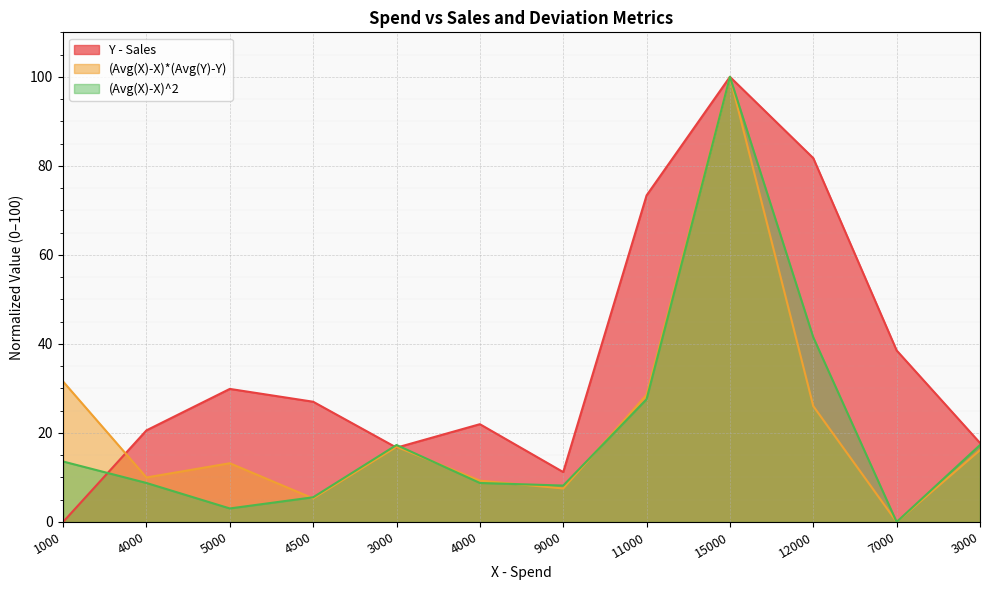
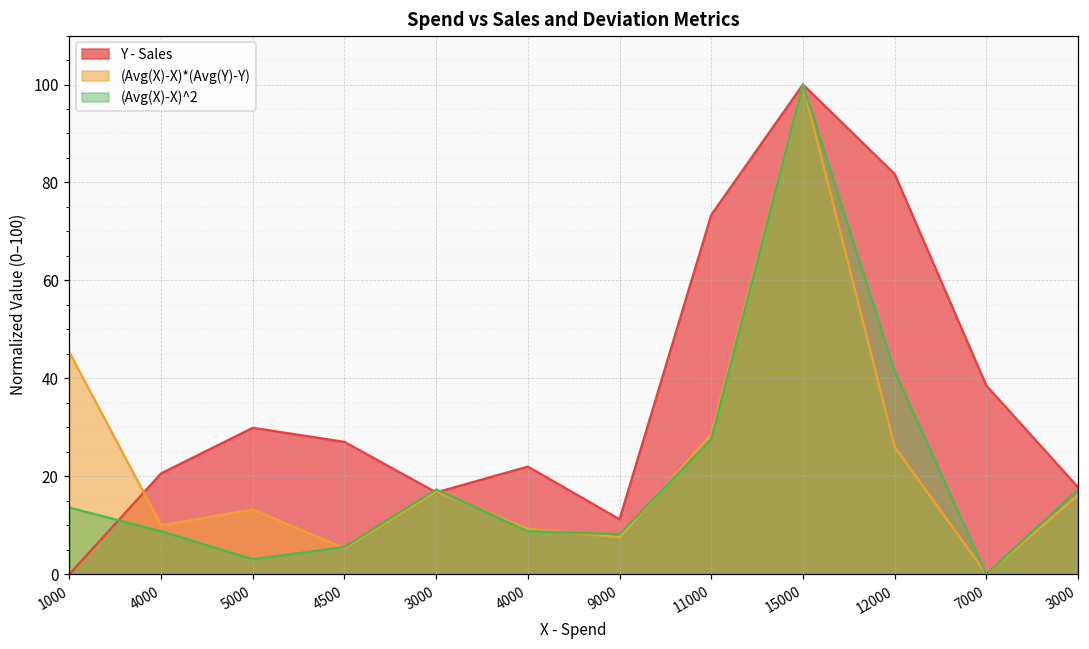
  {
    "Y - Sales": {
      "1000": 0,
      "5000": 30,
      "4500": 27,
      "9000": 11,
      "11000": 73,
      "12000": 82,
      "7000": 39
    },
    "(Avg(X)-X)*(Avg(Y)-Y)": {
-     "1000": 32,
+     "1000": 45,
      "5000": 13,
      "9000": 8,
      "11000": 29,
      "12000": 26
    },
    "(Avg(X)-X)^2": {
      "1000": 14,
      "5000": 3,
      "9000": 8,
      "11000": 28,
      "12000": 41
    }
  }
